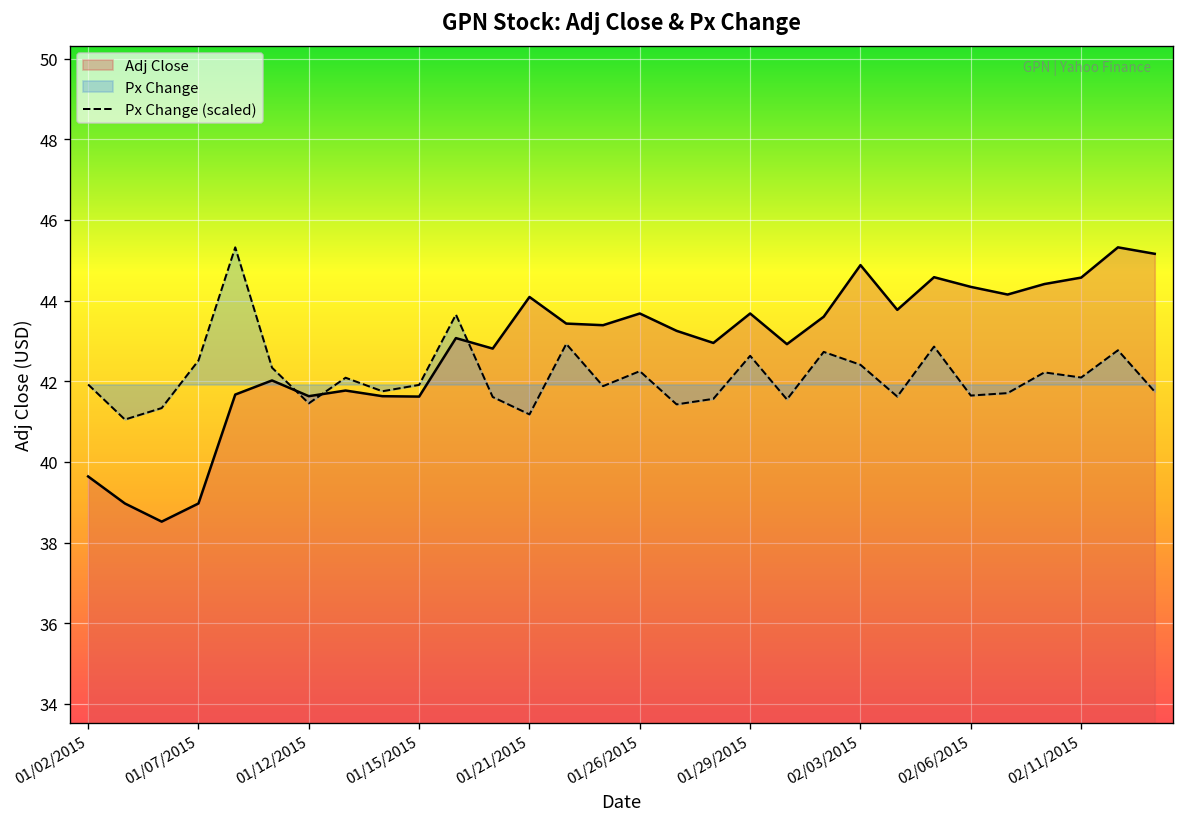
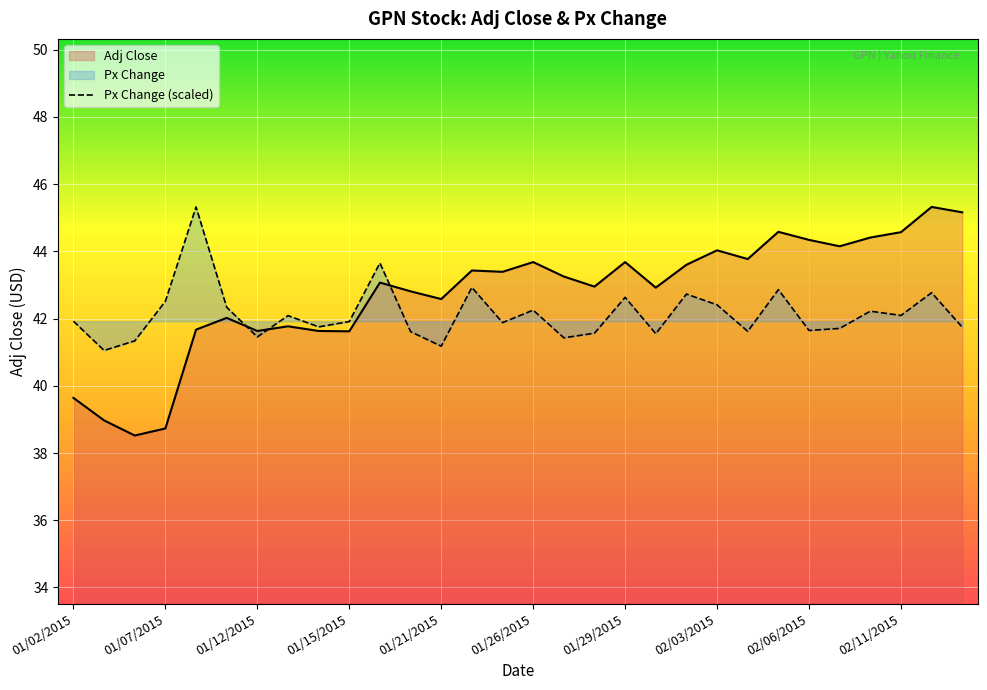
  {
    "Adj Close": {
      "01/02/2015": 39.6,
-     "01/07/2015": 39.0,
+     "01/07/2015": 38.7,
      "01/12/2015": 41.6,
      "01/15/2015": 41.6,
-     "01/21/2015": 44.1,
+     "01/21/2015": 42.6,
      "01/26/2015": 43.7,
      "01/29/2015": 43.7,
-     "02/03/2015": 44.9,
+     "02/03/2015": 44.0,
      "02/06/2015": 44.3,
      "02/11/2015": 44.6
    },
    "Px Change (scaled)": {
      "01/12/2015": 41.5,
      "01/21/2015": 41.2,
      "02/06/2015": 41.6
    }
  }
